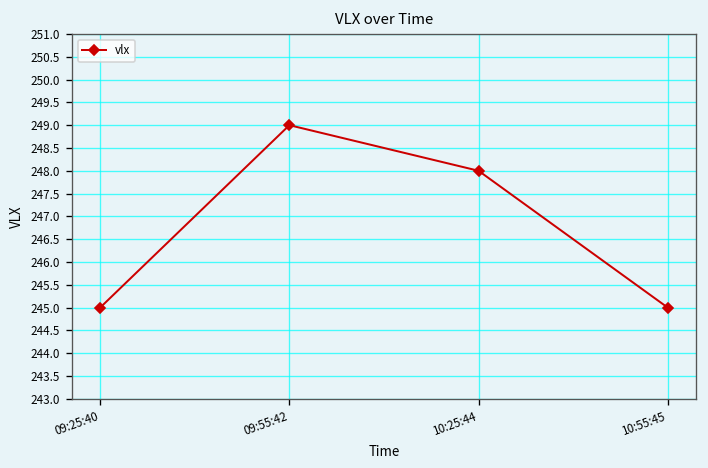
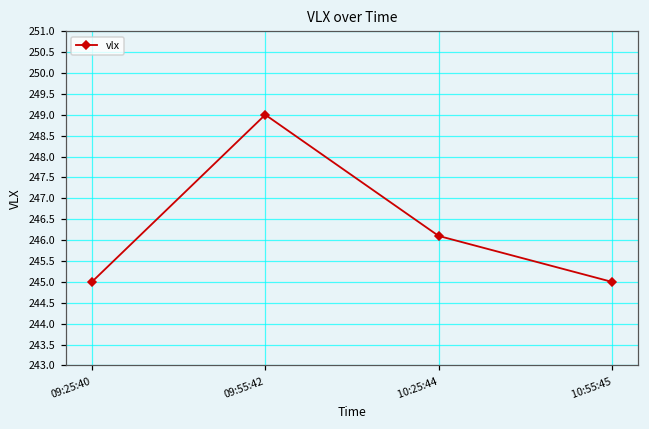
  {
    "09:25:40": 245.0,
    "09:55:42": 249.0,
-   "10:25:44": 248.0,
+   "10:25:44": 246.1,
    "10:55:45": 245.0
  }
